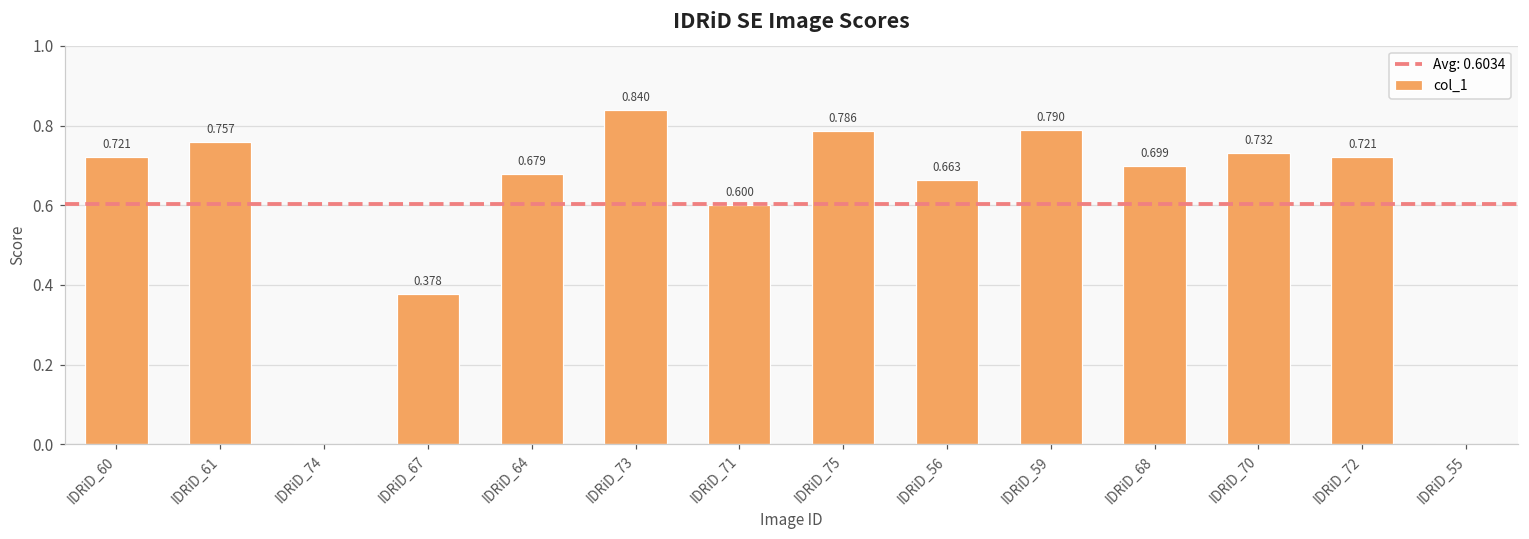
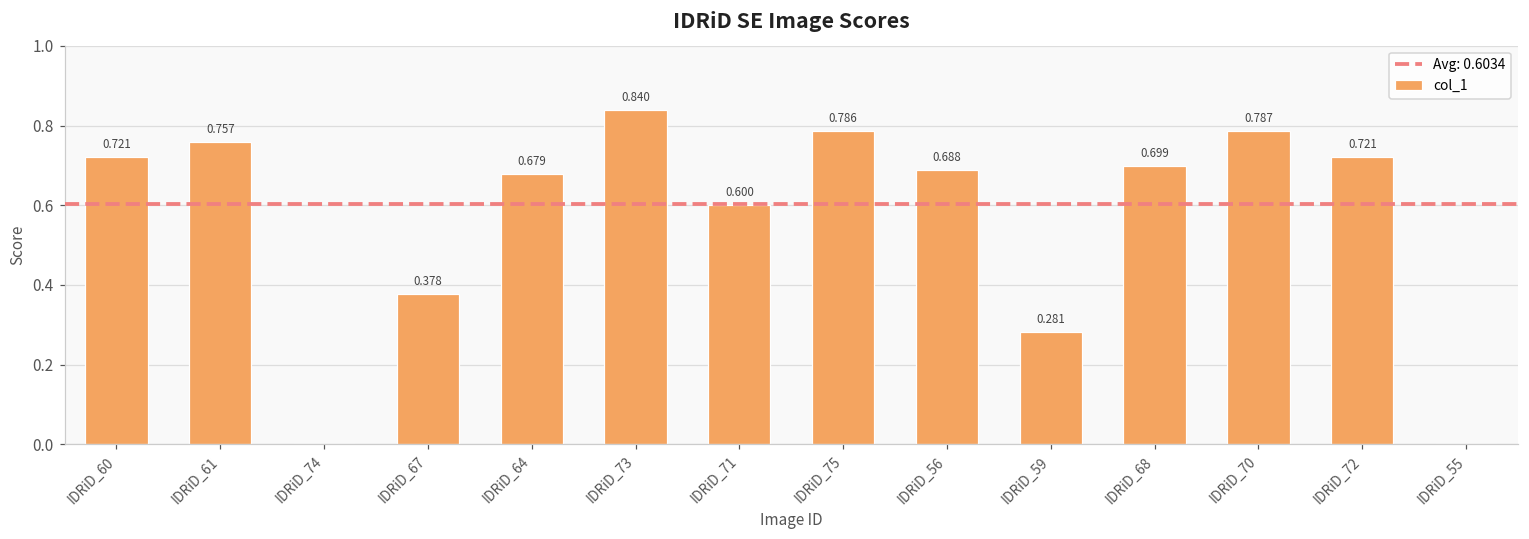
  {
    "IDRiD_60": 0.721,
    "IDRiD_61": 0.757,
    "IDRiD_67": 0.378,
    "IDRiD_64": 0.679,
    "IDRiD_73": 0.840,
    "IDRiD_71": 0.600,
    "IDRiD_75": 0.786,
-   "IDRiD_56": 0.663,
-   "IDRiD_59": 0.790,
+   "IDRiD_56": 0.688,
+   "IDRiD_59": 0.281,
    "IDRiD_68": 0.699,
-   "IDRiD_70": 0.732,
+   "IDRiD_70": 0.787,
    "IDRiD_72": 0.721
  }
